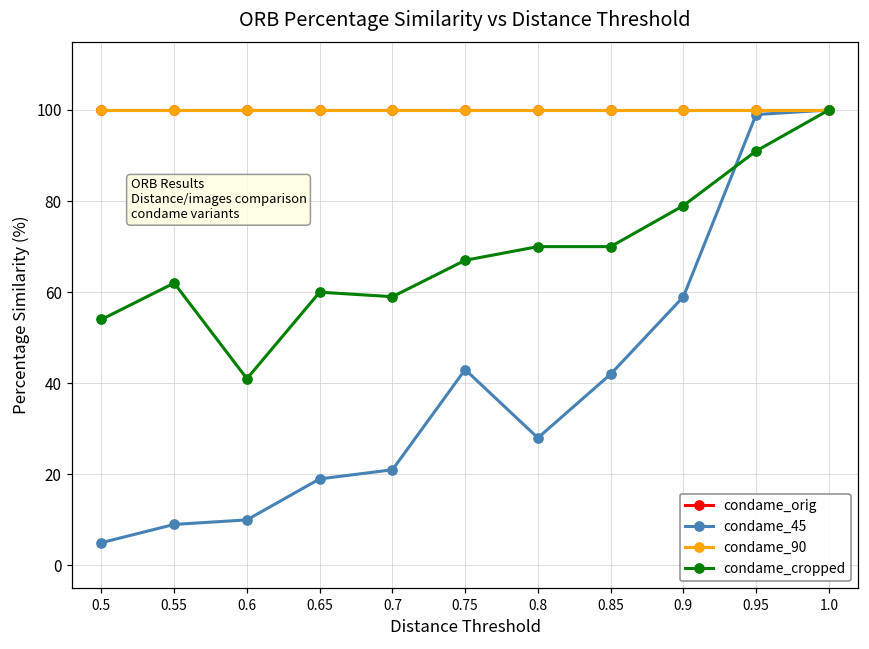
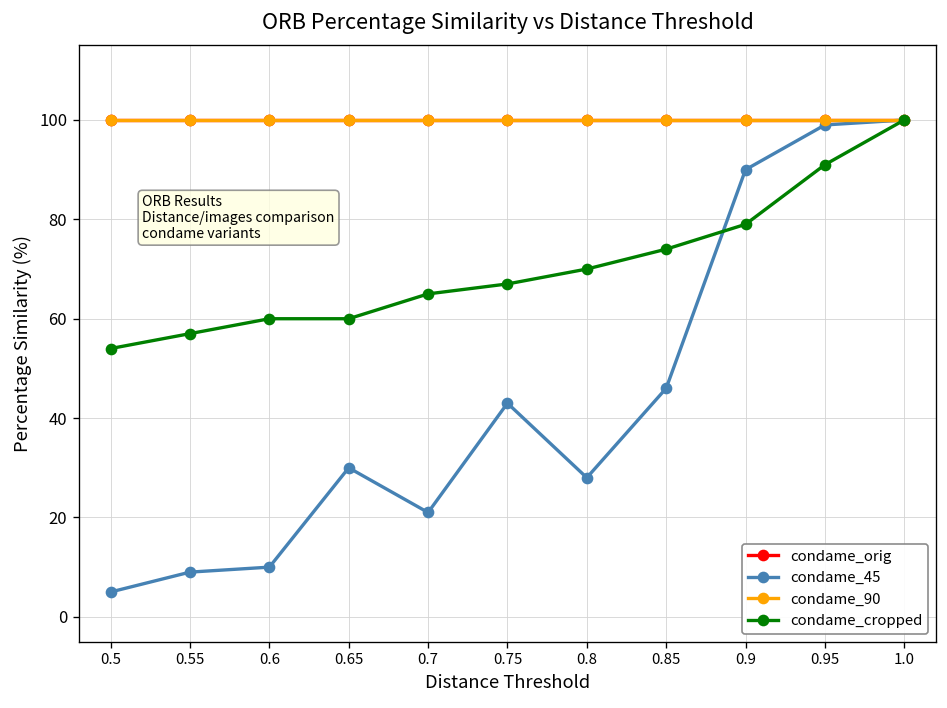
  {
    "condame_90": {
      "0.5": 100,
      "0.55": 100,
      "0.6": 100,
      "0.65": 100,
      "0.7": 100,
      "0.75": 100,
      "0.8": 100,
      "0.85": 100,
      "0.9": 100,
      "0.95": 100
    },
    "condame_45": {
      "0.5": 5,
      "0.55": 9,
      "0.6": 10,
-     "0.65": 19,
+     "0.65": 30,
      "0.7": 21,
      "0.75": 43,
      "0.8": 28,
-     "0.85": 42,
-     "0.9": 59,
+     "0.85": 46,
+     "0.9": 90,
      "0.95": 99
    },
    "condame_cropped": {
      "0.5": 54,
-     "0.55": 62,
-     "0.6": 41,
+     "0.55": 57,
+     "0.6": 60,
      "0.65": 60,
-     "0.7": 59,
+     "0.7": 65,
      "0.75": 67,
      "0.8": 70,
-     "0.85": 70,
+     "0.85": 74,
      "0.9": 79,
      "0.95": 91
    }
  }
